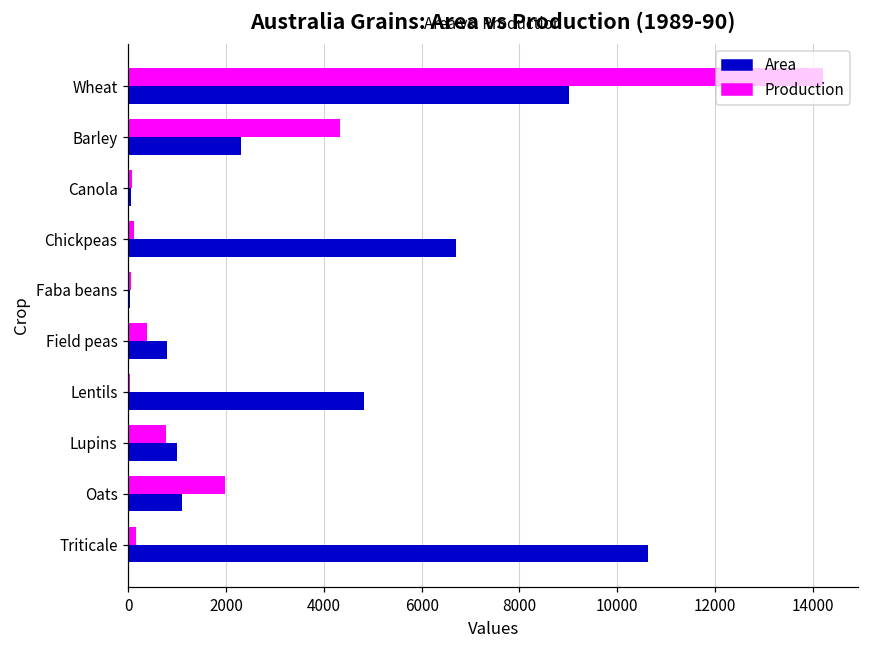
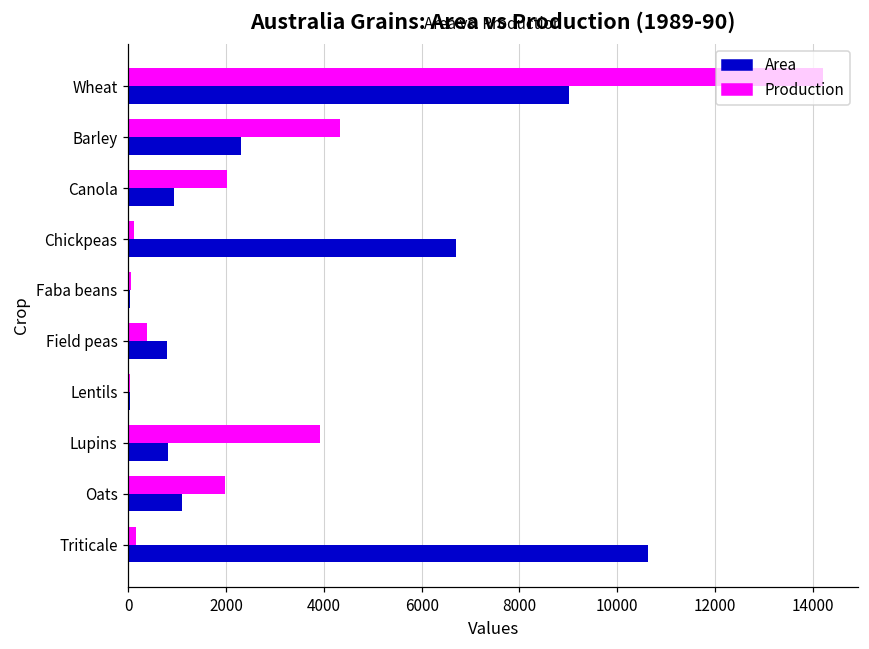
  {
    "Area": {
      "Wheat": 9000,
      "Barley": 2300,
-     "Canola": 0,
+     "Canola": 900,
      "Chickpeas": 6700,
      "Field peas": 800,
-     "Lentils": 4800,
-     "Lupins": 1000,
+     "Lentils": 0,
+     "Lupins": 800,
      "Oats": 1100,
      "Triticale": 10600
    },
    "Production": {
      "Barley": 4300,
-     "Canola": 100,
+     "Canola": 2000,
      "Chickpeas": 100,
      "Faba beans": 100,
      "Field peas": 400,
-     "Lupins": 800,
+     "Lupins": 3900,
      "Oats": 2000,
      "Triticale": 200
    }
  }
